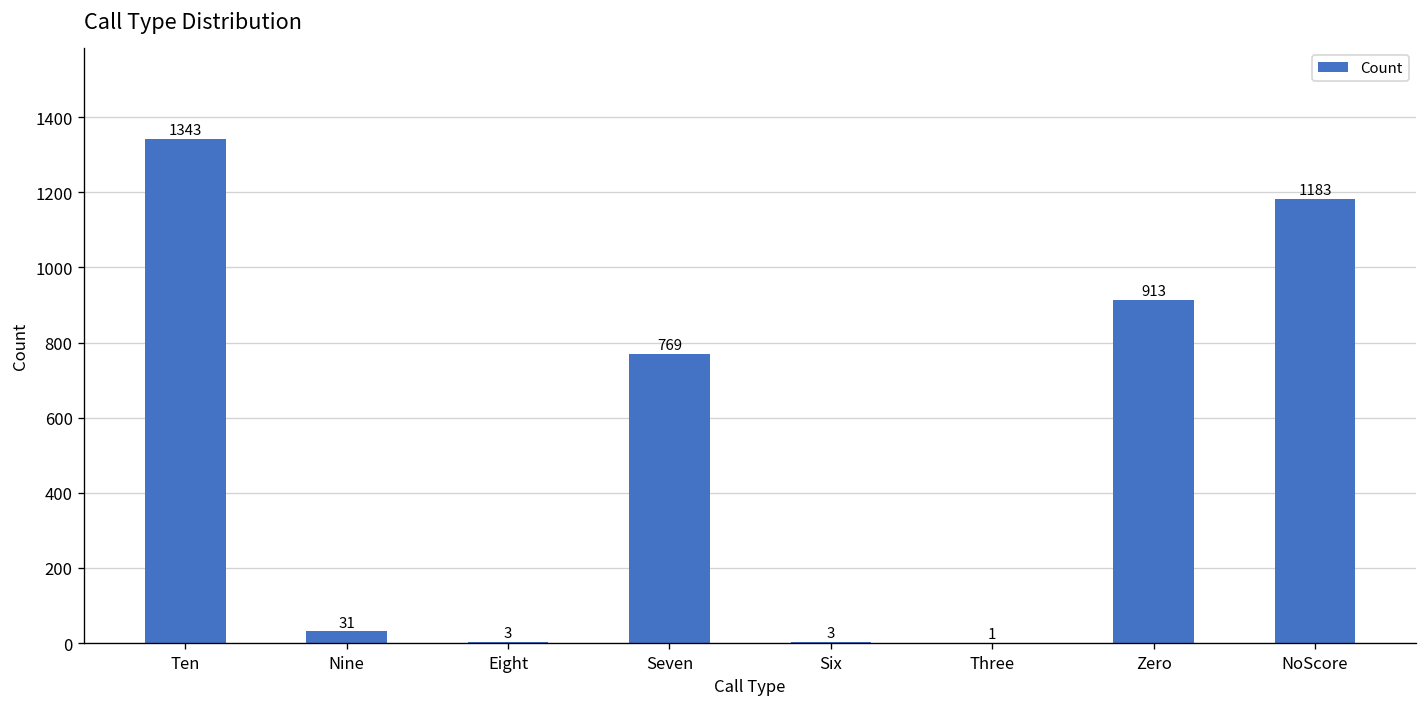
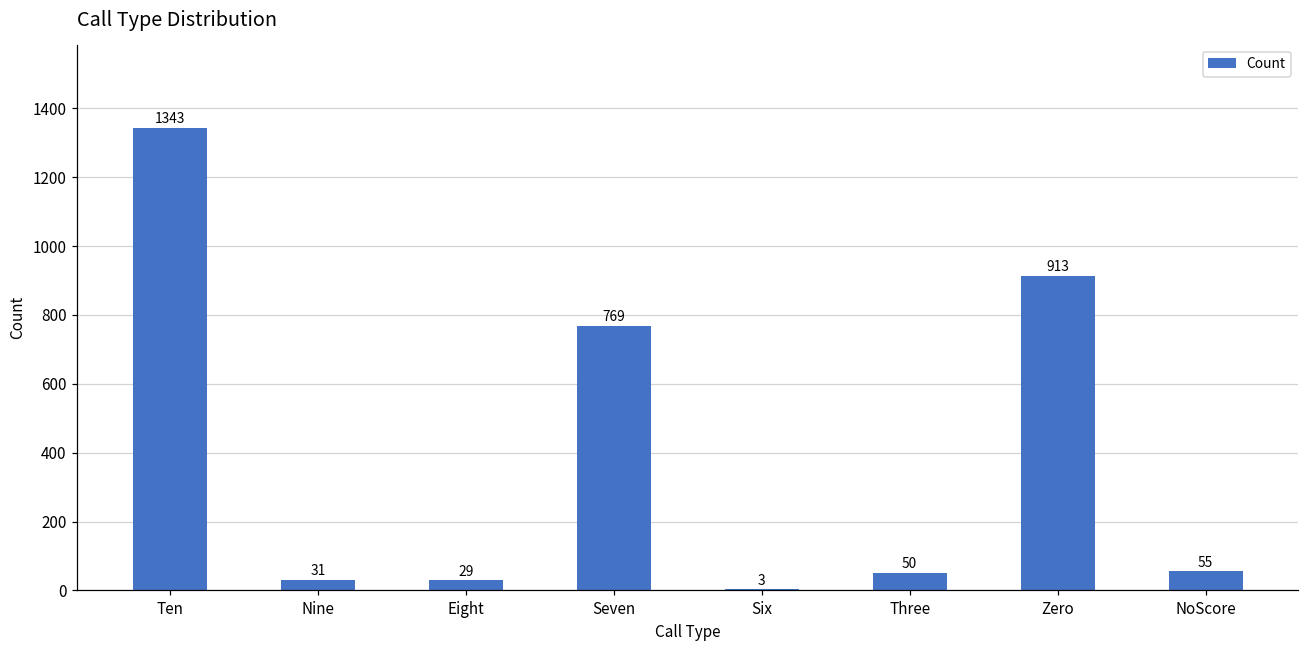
  {
    "Ten": 1343,
    "Nine": 31,
-   "Eight": 3,
+   "Eight": 29,
    "Seven": 769,
    "Six": 3,
-   "Three": 1,
+   "Three": 50,
    "Zero": 913,
-   "NoScore": 1183
+   "NoScore": 55
  }
